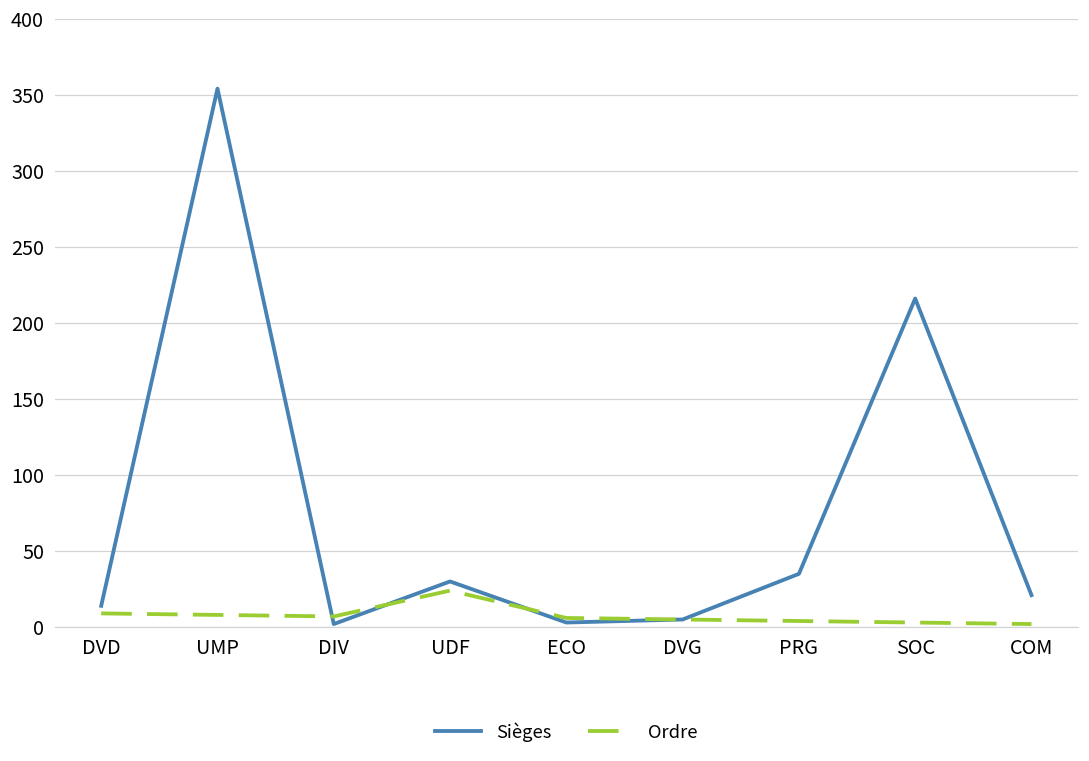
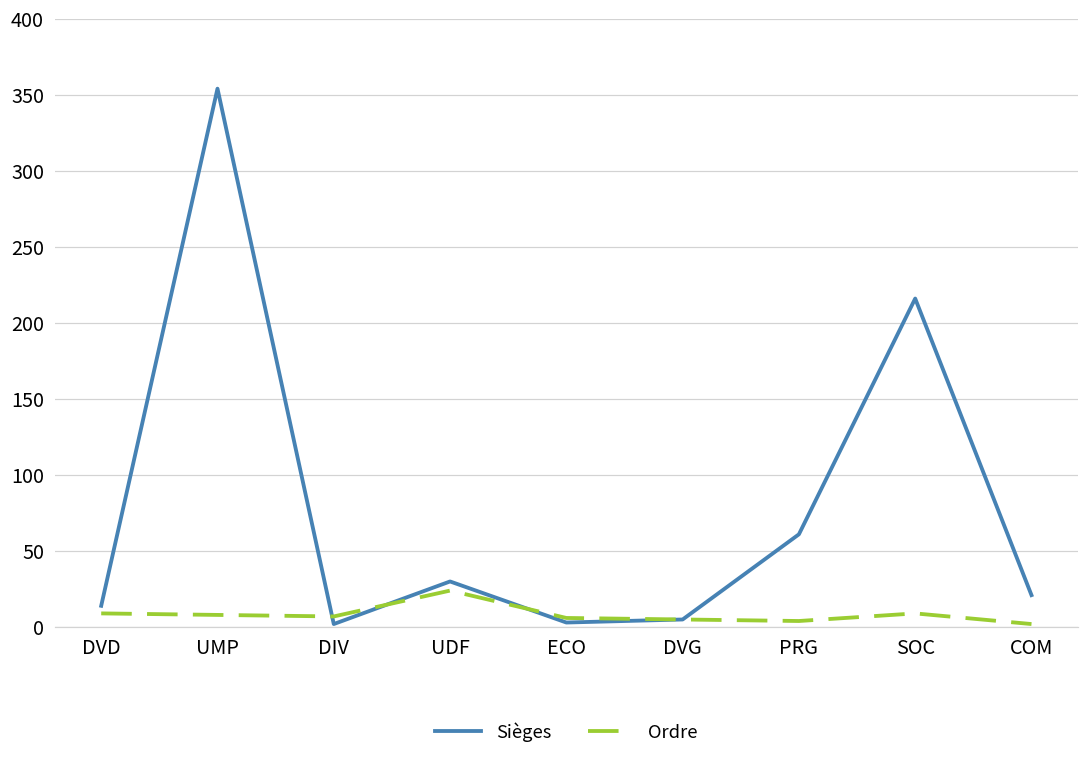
  {
    "Sièges": {
      "DVD": 14,
      "UMP": 354,
      "DIV": 2,
      "UDF": 30,
      "ECO": 3,
-     "PRG": 35,
+     "PRG": 61,
      "SOC": 216,
      "COM": 21
    },
    "Ordre": {
      "DVD": 9,
      "UMP": 8,
      "DIV": 7,
      "UDF": 24,
      "ECO": 6,
      "PRG": 4,
-     "SOC": 3,
+     "SOC": 9,
      "COM": 2
    }
  }
